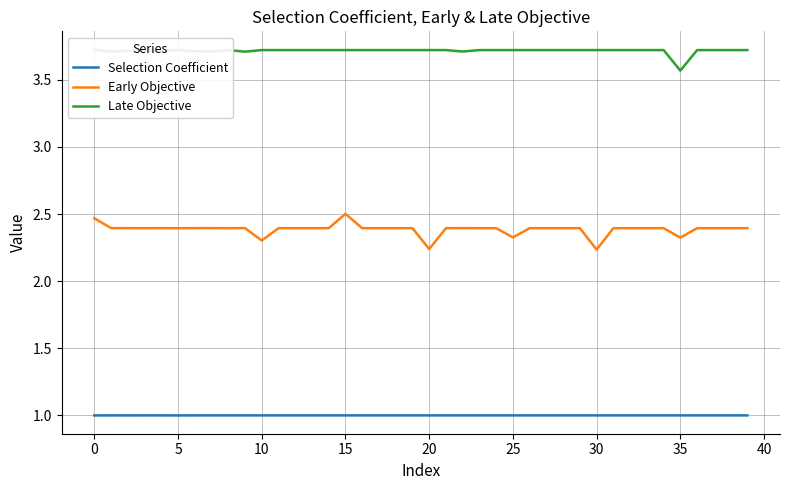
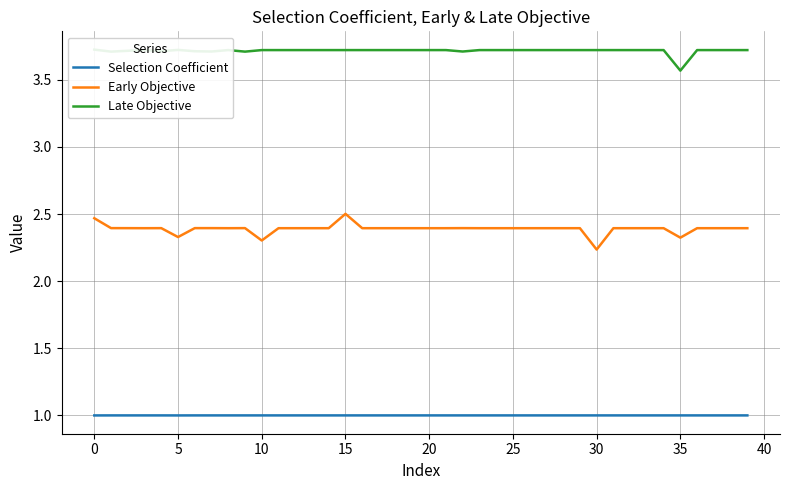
  {
    "Selection Coefficient": {
      "0": 1.00,
      "5": 1.00,
      "10": 1.00,
      "15": 1.00,
      "20": 1.00,
      "25": 1.00,
      "30": 1.00,
      "35": 1.00
    },
    "Early Objective": {
      "0": 2.47,
-     "5": 2.39,
+     "5": 2.33,
      "10": 2.30,
      "15": 2.50,
-     "20": 2.24,
-     "25": 2.33,
+     "20": 2.39,
+     "25": 2.39,
      "30": 2.24,
      "35": 2.32
    },
    "Late Objective": {
      "10": 3.72,
      "15": 3.72,
      "20": 3.72,
      "25": 3.72,
      "30": 3.72,
      "35": 3.57
    }
  }
